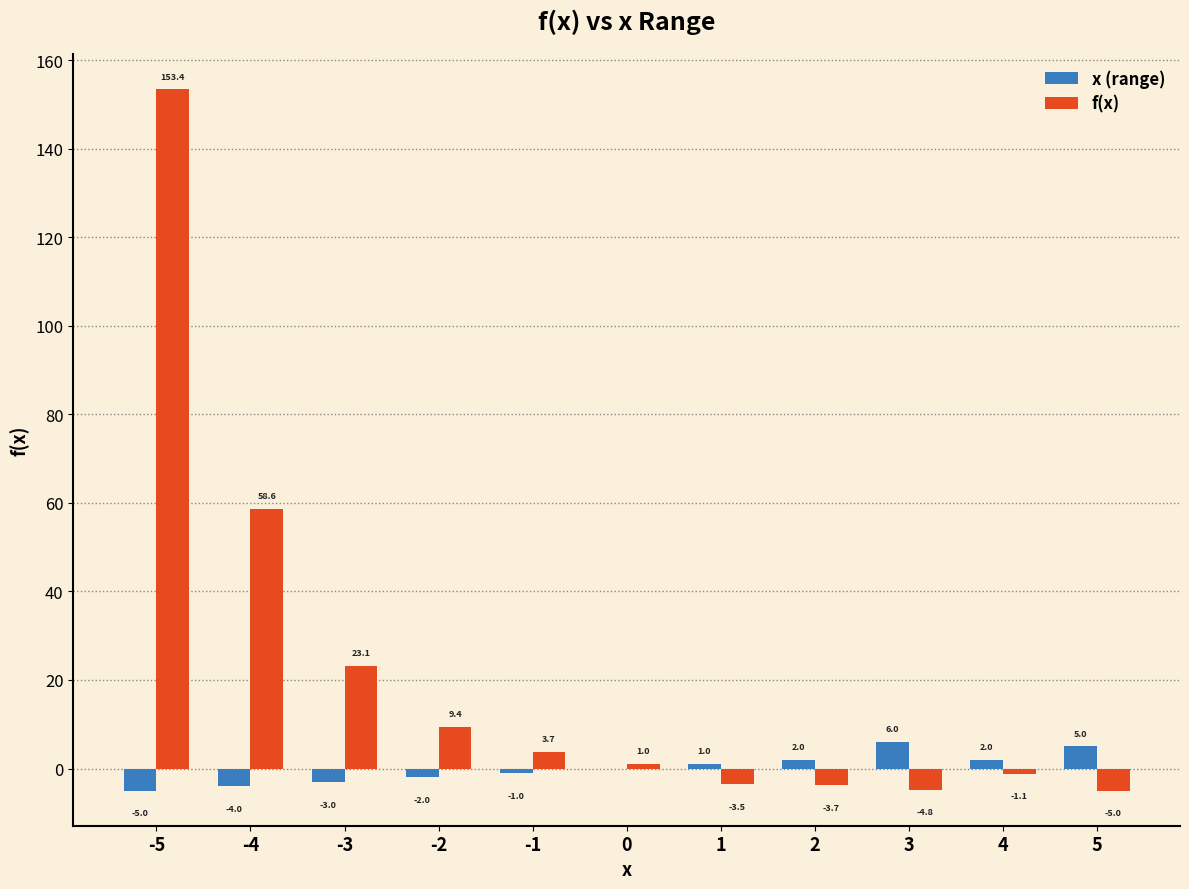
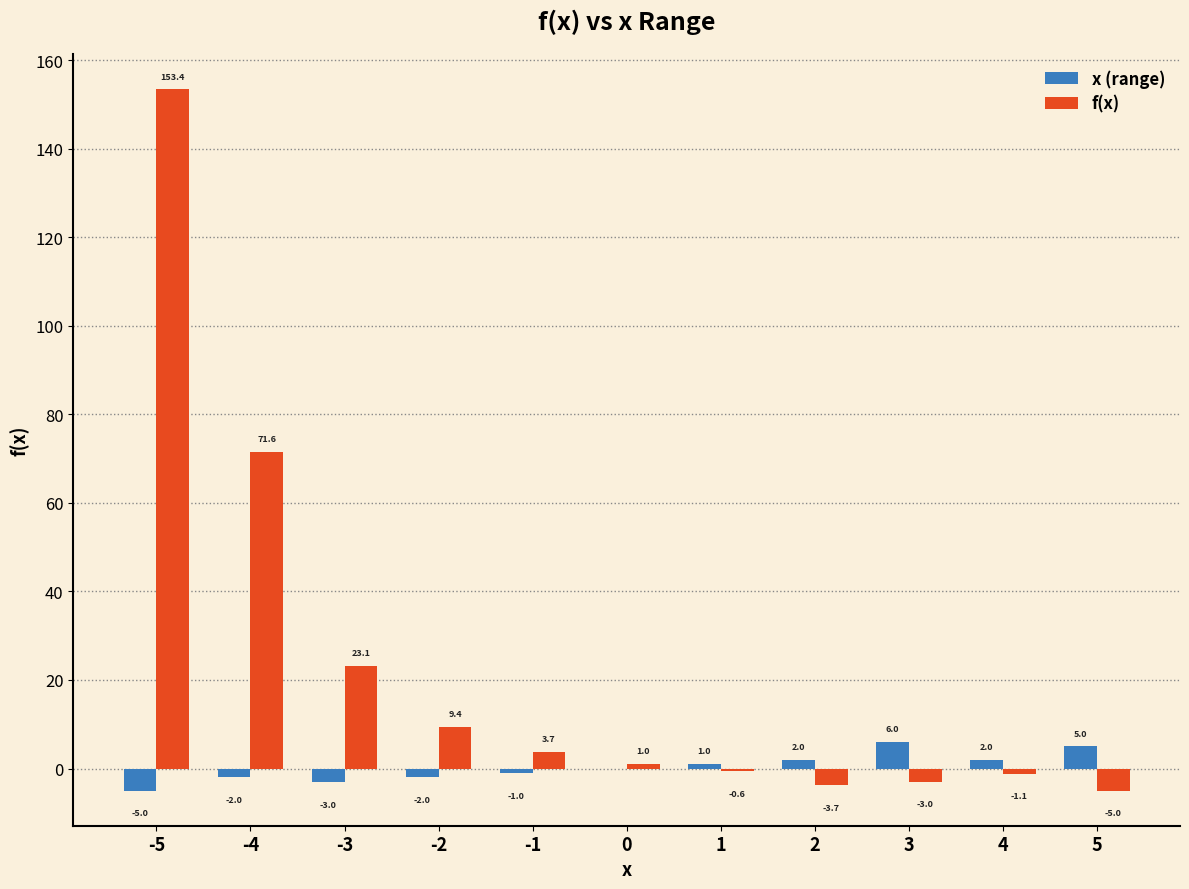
  {
    "x (range)": {
      "-5": -5.0,
-     "-4": -4.0,
+     "-4": -2.0,
      "-3": -3.0,
      "-2": -2.0,
      "-1": -1.0,
      "1": 1.0,
      "2": 2.0,
      "3": 6.0,
      "4": 2.0,
      "5": 5.0
    },
    "f(x)": {
      "-5": 153.4,
-     "-4": 58.6,
+     "-4": 71.6,
      "-3": 23.1,
      "-2": 9.4,
      "-1": 3.7,
      "0": 1.0,
-     "1": -3.5,
+     "1": -0.6,
      "2": -3.7,
-     "3": -4.8,
+     "3": -3.0,
      "4": -1.1,
      "5": -5.0
    }
  }
